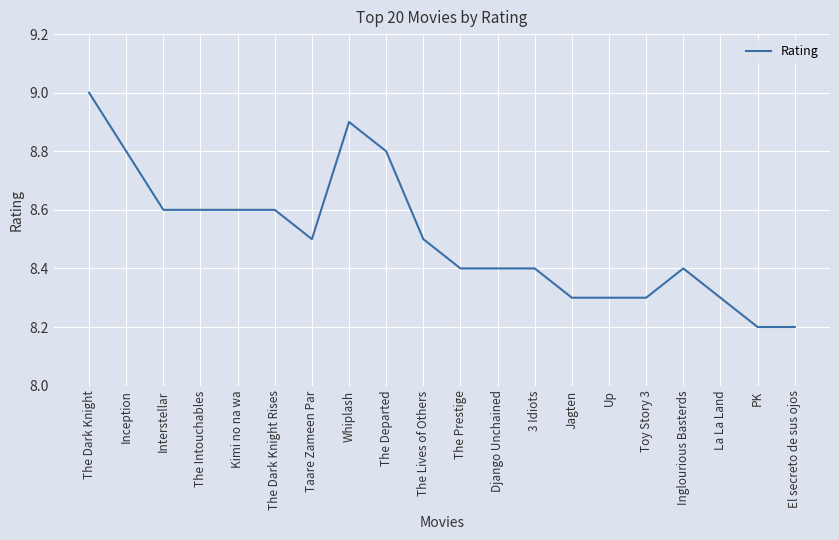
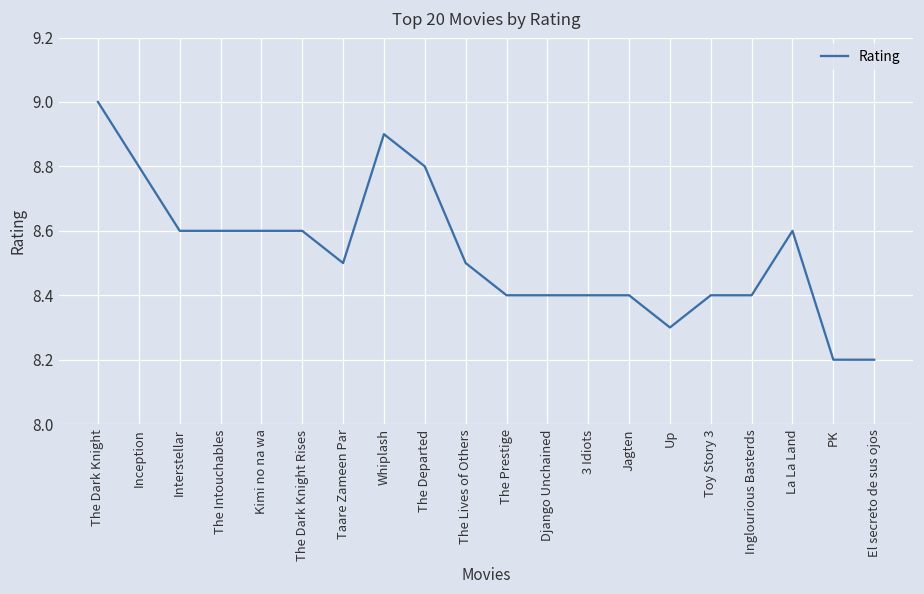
  {
    "The Dark Knight": 9.0,
    "Inception": 8.8,
    "Interstellar": 8.6,
    "The Intouchables": 8.6,
    "Kimi no na wa": 8.6,
    "The Dark Knight Rises": 8.6,
    "Taare Zameen Par": 8.5,
    "Whiplash": 8.9,
    "The Departed": 8.8,
    "The Lives of Others": 8.5,
    "The Prestige": 8.4,
    "Django Unchained": 8.4,
    "3 Idiots": 8.4,
-   "Jagten": 8.3,
+   "Jagten": 8.4,
    "Up": 8.3,
-   "Toy Story 3": 8.3,
+   "Toy Story 3": 8.4,
    "Inglourious Basterds": 8.4,
-   "La La Land": 8.3,
+   "La La Land": 8.6,
    "PK": 8.2,
    "El secreto de sus ojos": 8.2
  }
